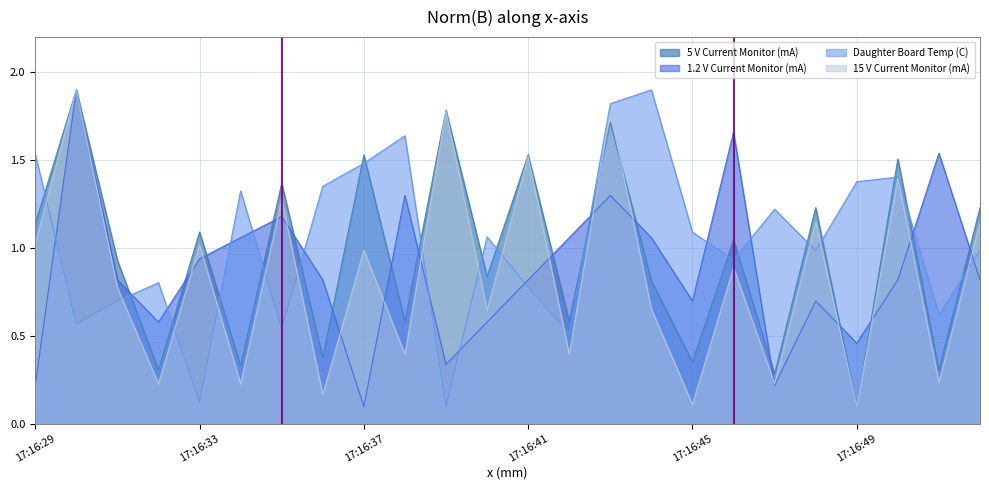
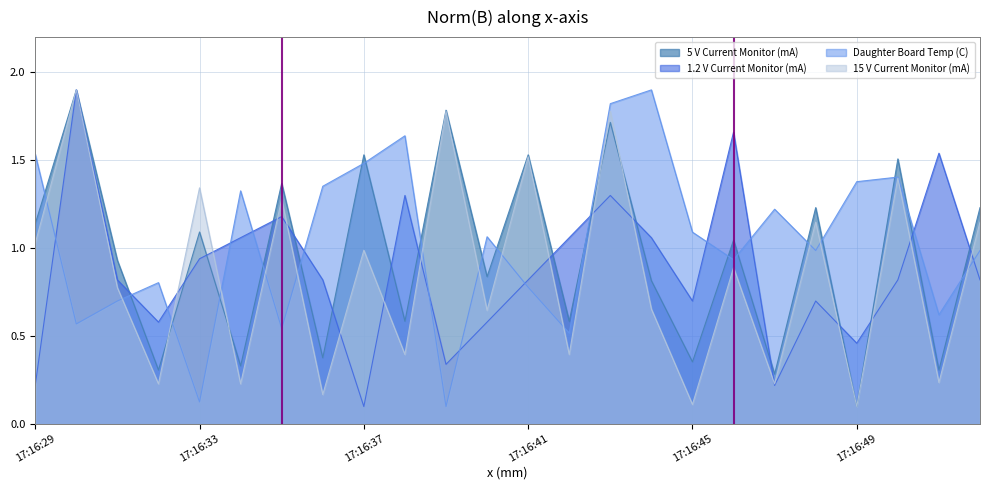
  {
    "15 V Current Monitor (mA)": {
      "17:16:29": 1.03,
-     "17:16:33": 1.02,
+     "17:16:33": 1.34,
      "17:16:37": 0.99,
      "17:16:45": 0.11
    }
  }
